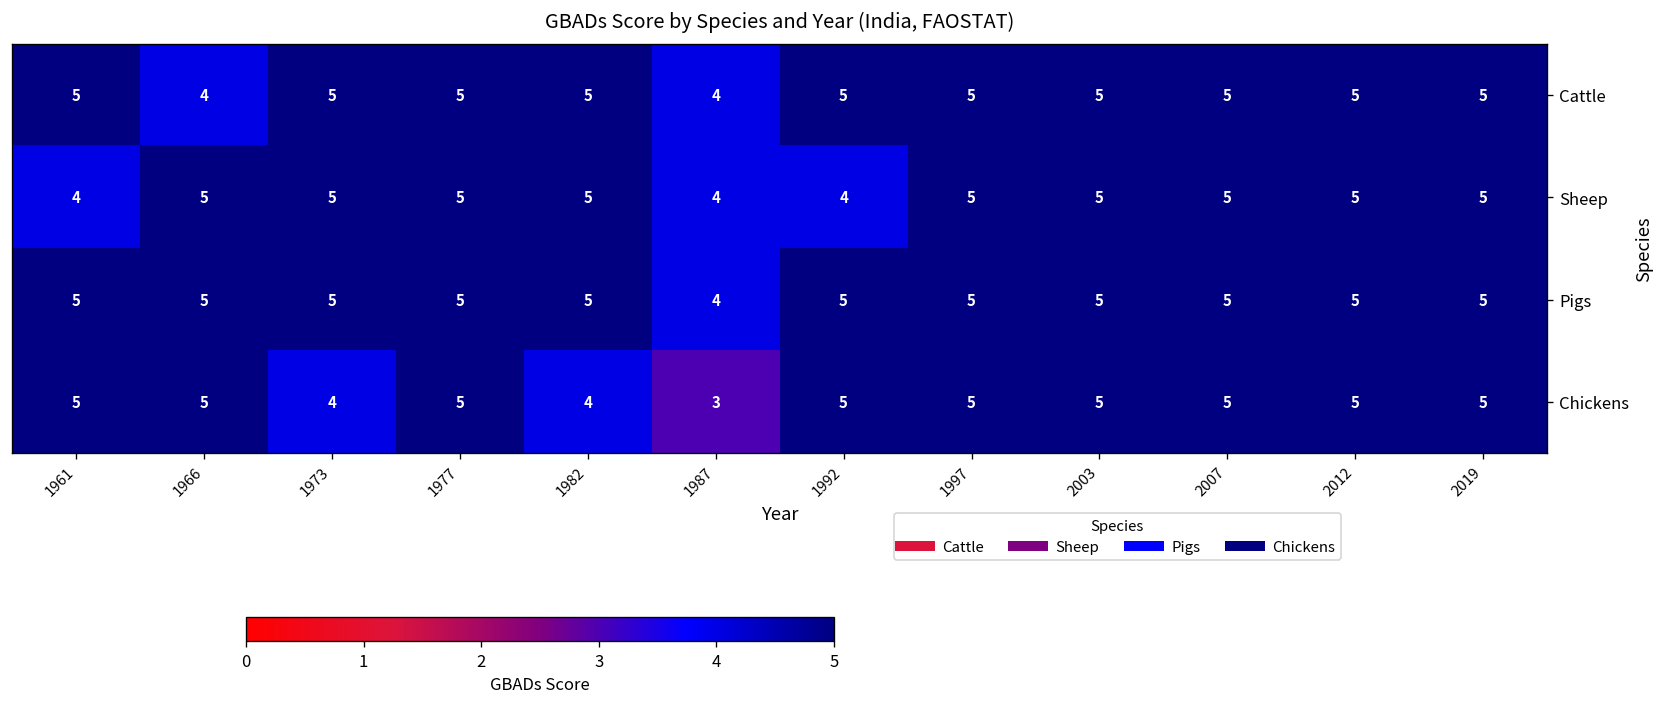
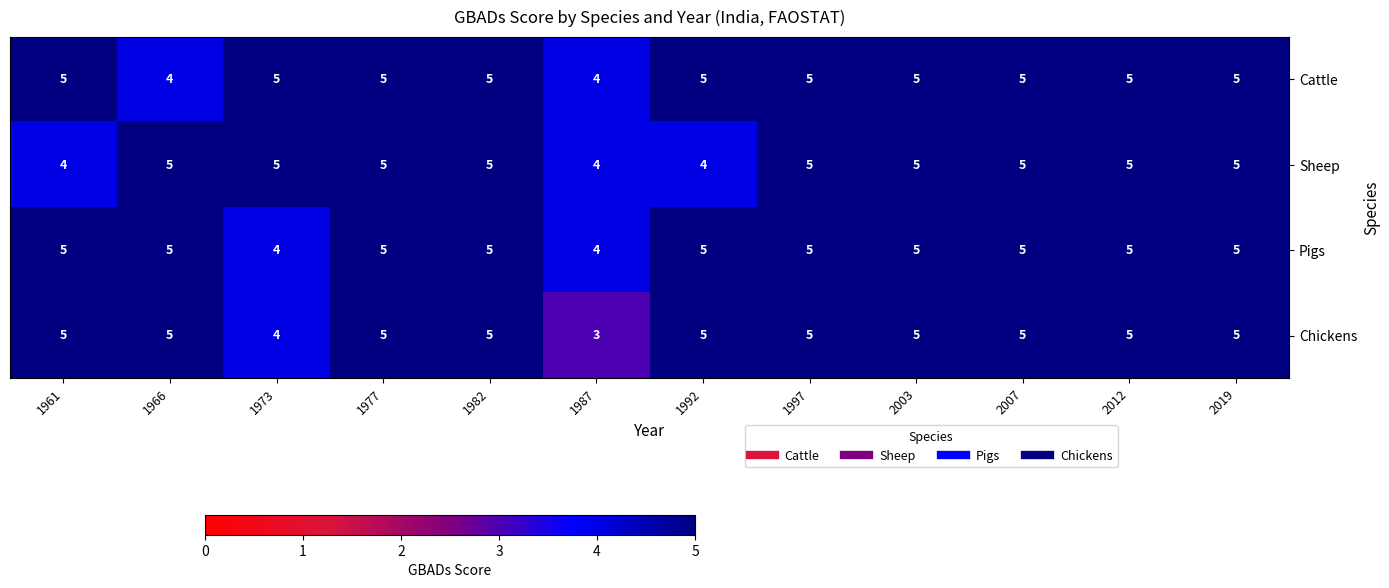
  {
    "Cattle": {
      "1961": 5,
      "1966": 4,
      "1973": 5,
      "1977": 5,
      "1982": 5,
      "1987": 4,
      "1992": 5,
      "1997": 5,
      "2003": 5,
      "2007": 5,
      "2012": 5,
      "2019": 5
    },
    "Sheep": {
      "1961": 4,
      "1966": 5,
      "1973": 5,
      "1977": 5,
      "1982": 5,
      "1987": 4,
      "1992": 4,
      "1997": 5,
      "2003": 5,
      "2007": 5,
      "2012": 5,
      "2019": 5
    },
    "Pigs": {
      "1961": 5,
      "1966": 5,
-     "1973": 5,
+     "1973": 4,
      "1977": 5,
      "1982": 5,
      "1987": 4,
      "1992": 5,
      "1997": 5,
      "2003": 5,
      "2007": 5,
      "2012": 5,
      "2019": 5
    },
    "Chickens": {
      "1961": 5,
      "1966": 5,
      "1973": 4,
      "1977": 5,
-     "1982": 4,
+     "1982": 5,
      "1987": 3,
      "1992": 5,
      "1997": 5,
      "2003": 5,
      "2007": 5,
      "2012": 5,
      "2019": 5
    }
  }
